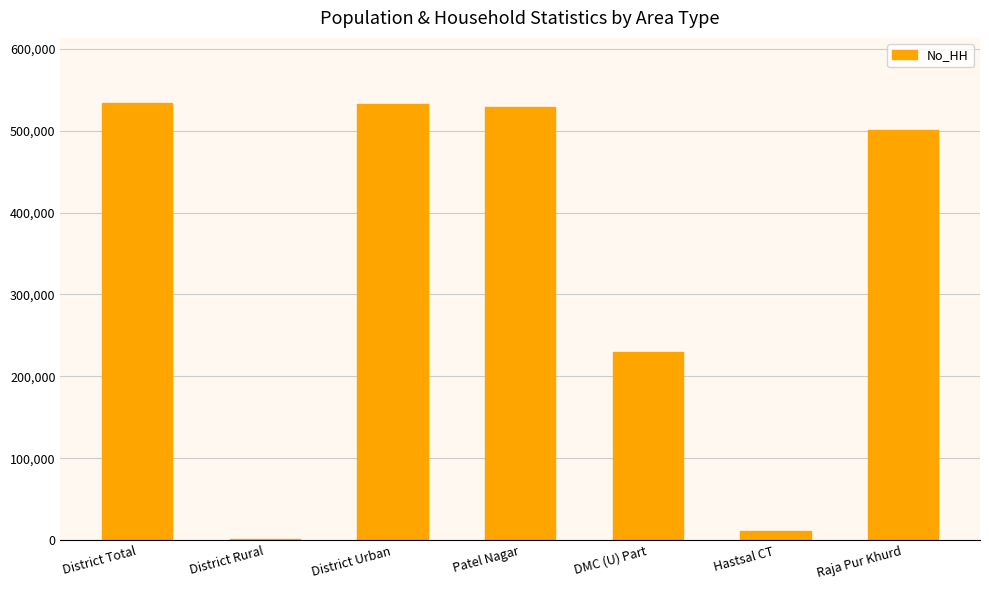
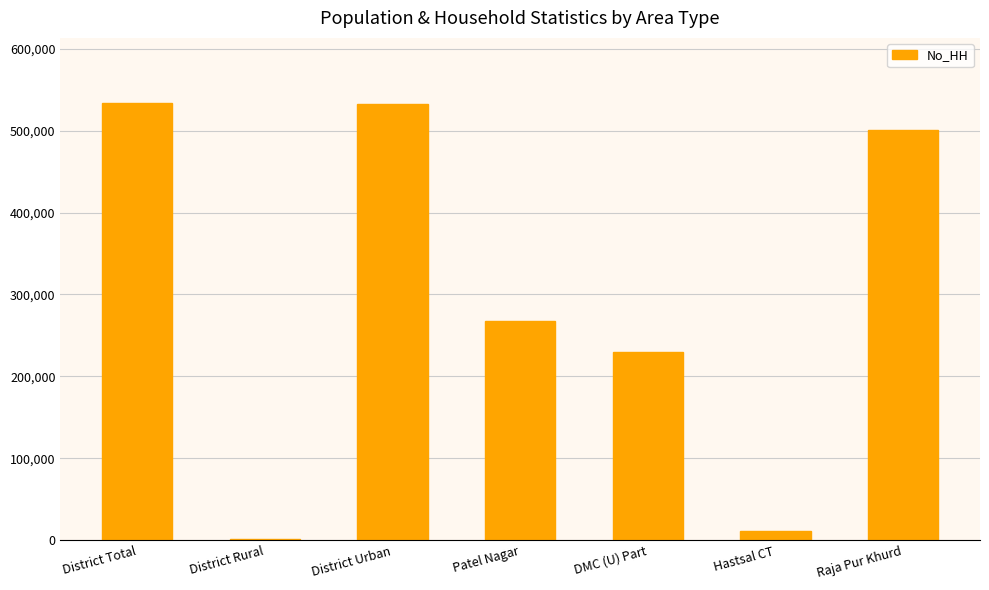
  {
    "District Total": "530,000",
    "District Urban": "530,000",
-   "Patel Nagar": "530,000",
+   "Patel Nagar": "270,000",
    "DMC (U) Part": "230,000",
    "Hastsal CT": "10,000",
    "Raja Pur Khurd": "500,000"
  }
